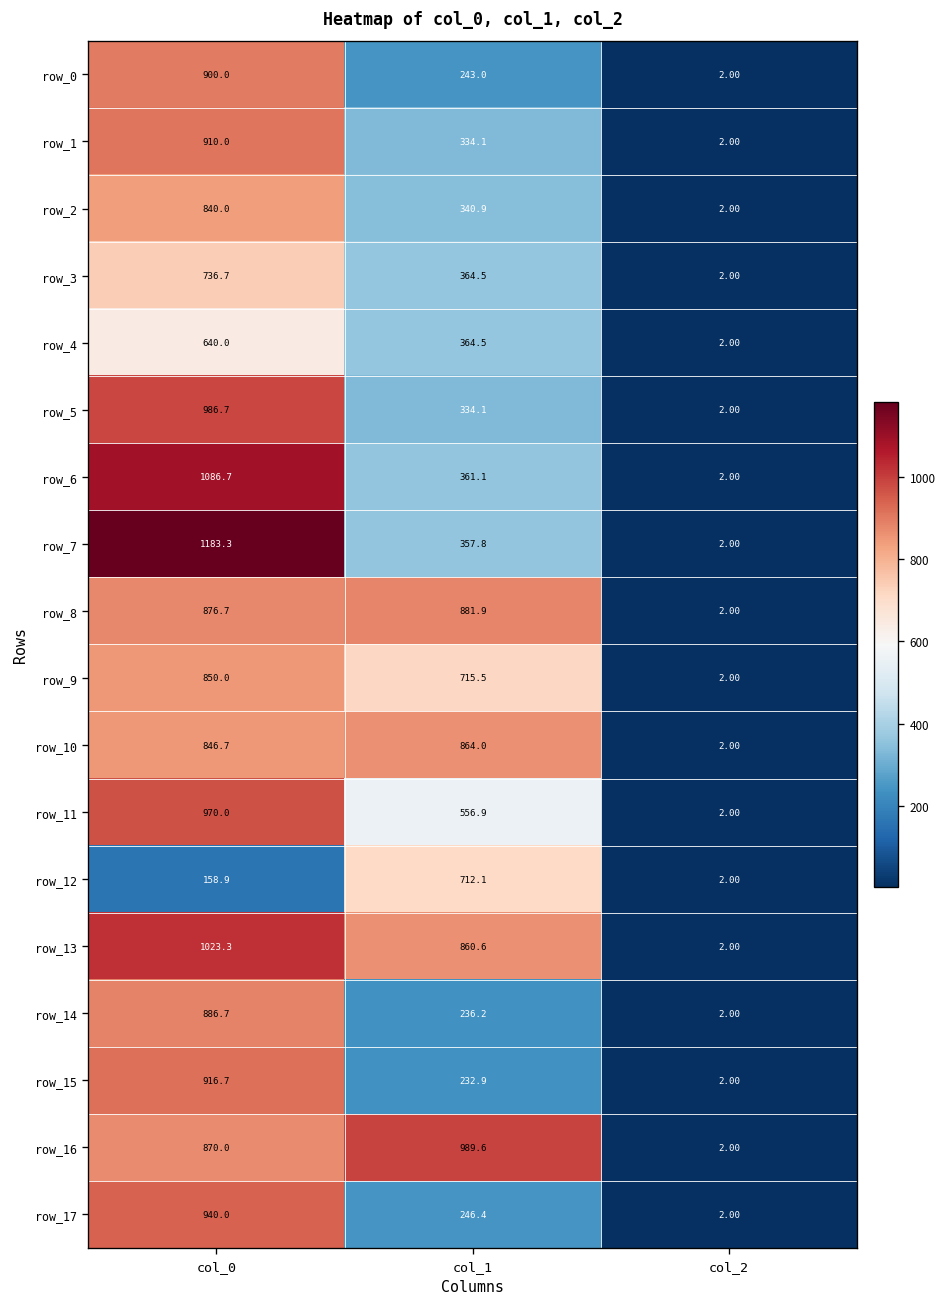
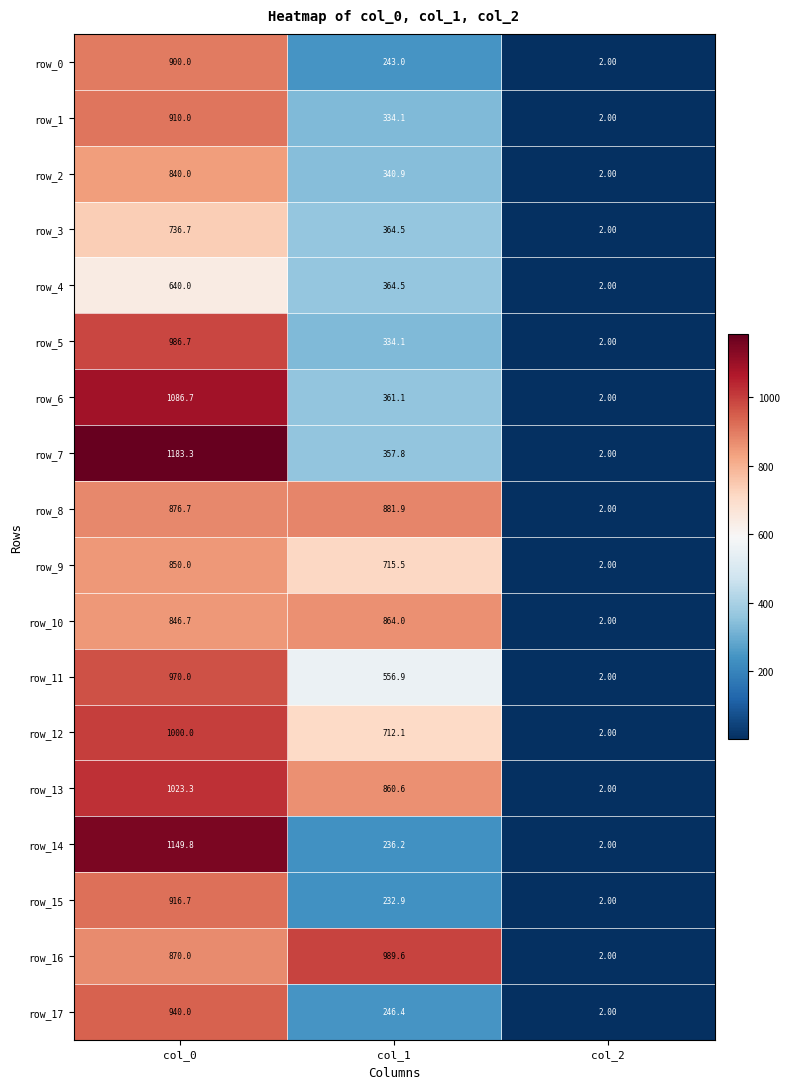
  {
    "row_0": {
      "col_0": 900.0,
      "col_1": 243.0,
      "col_2": 2.00
    },
    "row_1": {
      "col_0": 910.0,
      "col_1": 334.1,
      "col_2": 2.00
    },
    "row_2": {
      "col_0": 840.0,
      "col_1": 340.9,
      "col_2": 2.00
    },
    "row_3": {
      "col_0": 736.7,
      "col_1": 364.5,
      "col_2": 2.00
    },
    "row_4": {
      "col_0": 640.0,
      "col_1": 364.5,
      "col_2": 2.00
    },
    "row_5": {
      "col_0": 986.7,
      "col_1": 334.1,
      "col_2": 2.00
    },
    "row_6": {
      "col_0": 1086.7,
      "col_1": 361.1,
      "col_2": 2.00
    },
    "row_7": {
      "col_0": 1183.3,
      "col_1": 357.8,
      "col_2": 2.00
    },
    "row_8": {
      "col_0": 876.7,
      "col_1": 881.9,
      "col_2": 2.00
    },
    "row_9": {
      "col_0": 850.0,
      "col_1": 715.5,
      "col_2": 2.00
    },
    "row_10": {
      "col_0": 846.7,
      "col_1": 864.0,
      "col_2": 2.00
    },
    "row_11": {
      "col_0": 970.0,
      "col_1": 556.9,
      "col_2": 2.00
    },
    "row_12": {
-     "col_0": 158.9,
+     "col_0": 1000.0,
      "col_1": 712.1,
      "col_2": 2.00
    },
    "row_13": {
      "col_0": 1023.3,
      "col_1": 860.6,
      "col_2": 2.00
    },
    "row_14": {
-     "col_0": 886.7,
+     "col_0": 1149.8,
      "col_1": 236.2,
      "col_2": 2.00
    },
    "row_15": {
      "col_0": 916.7,
      "col_1": 232.9,
      "col_2": 2.00
    },
    "row_16": {
      "col_0": 870.0,
      "col_1": 989.6,
      "col_2": 2.00
    },
    "row_17": {
      "col_0": 940.0,
      "col_1": 246.4,
      "col_2": 2.00
    }
  }
